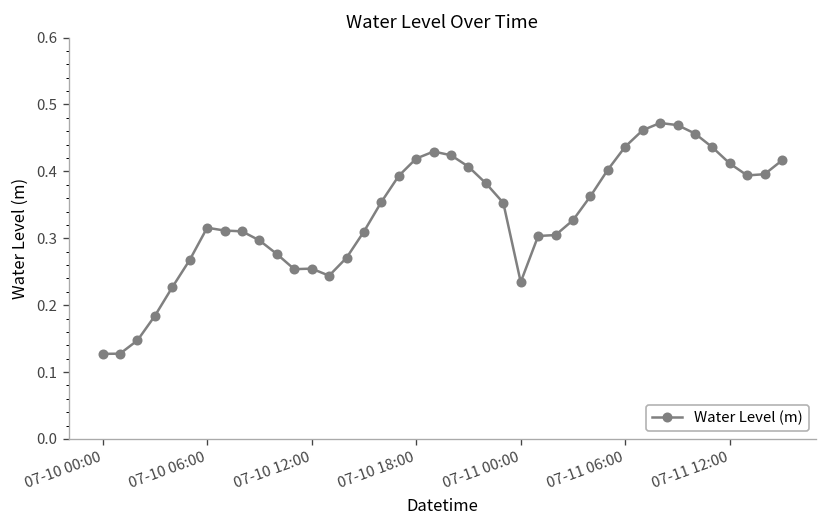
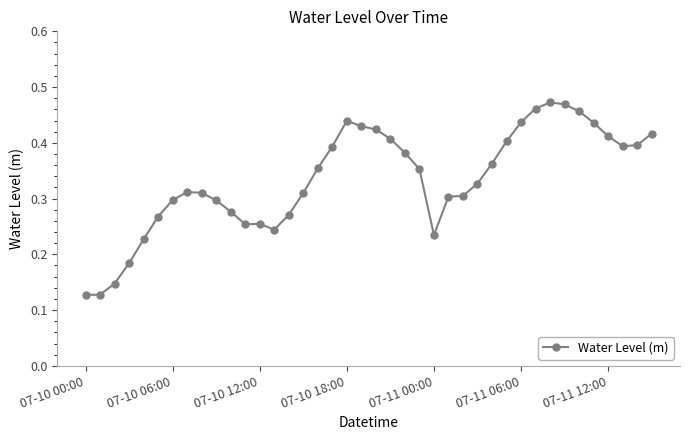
  {
    "07-10 00:00": 0.13,
-   "07-10 06:00": 0.32,
+   "07-10 06:00": 0.30,
    "07-10 12:00": 0.25,
-   "07-10 18:00": 0.42,
+   "07-10 18:00": 0.44,
    "07-11 00:00": 0.23,
    "07-11 06:00": 0.44,
    "07-11 12:00": 0.41
  }
